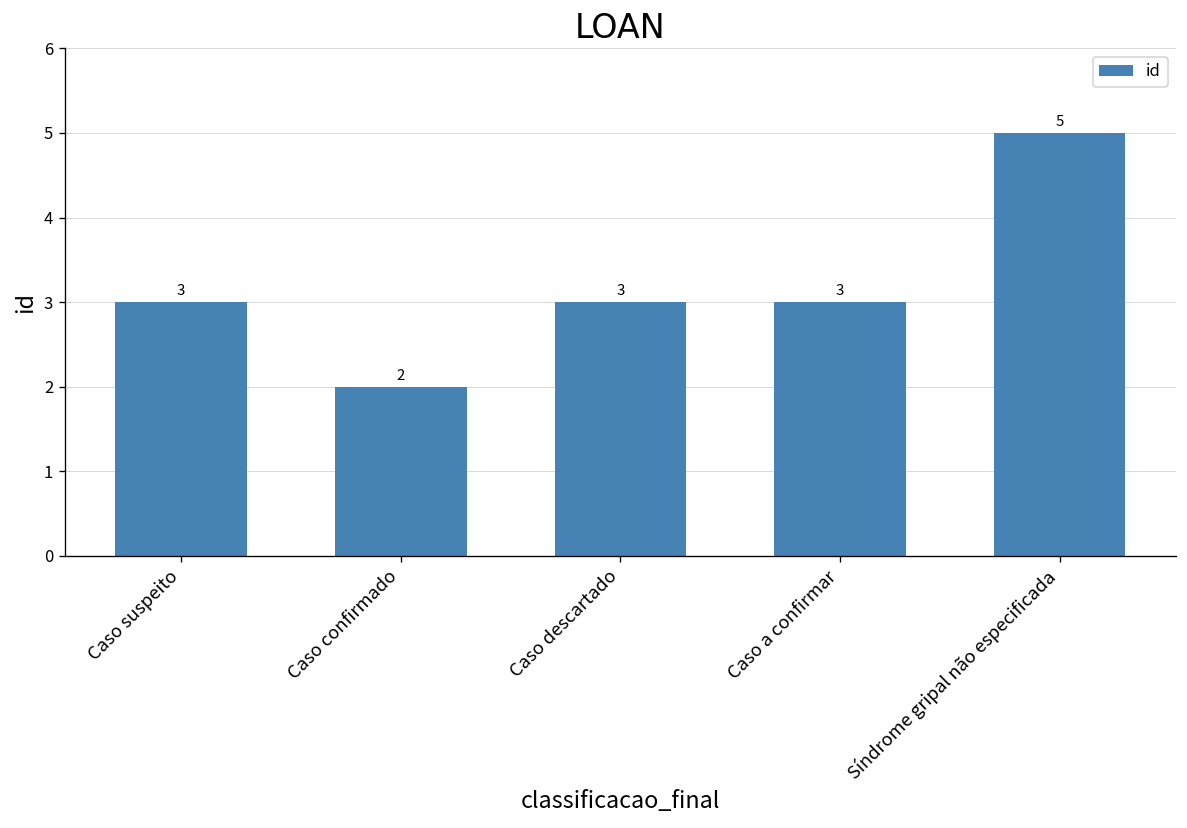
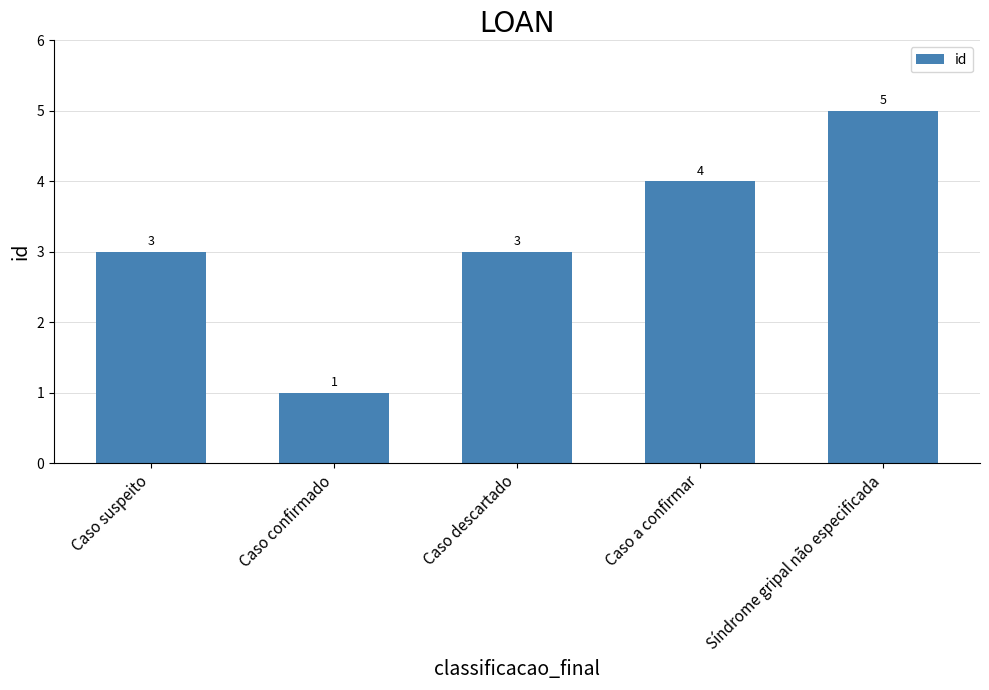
  {
    "Caso suspeito": 3,
-   "Caso confirmado": 2,
+   "Caso confirmado": 1,
    "Caso descartado": 3,
-   "Caso a confirmar": 3,
+   "Caso a confirmar": 4,
    "Síndrome gripal não especificada": 5
  }
